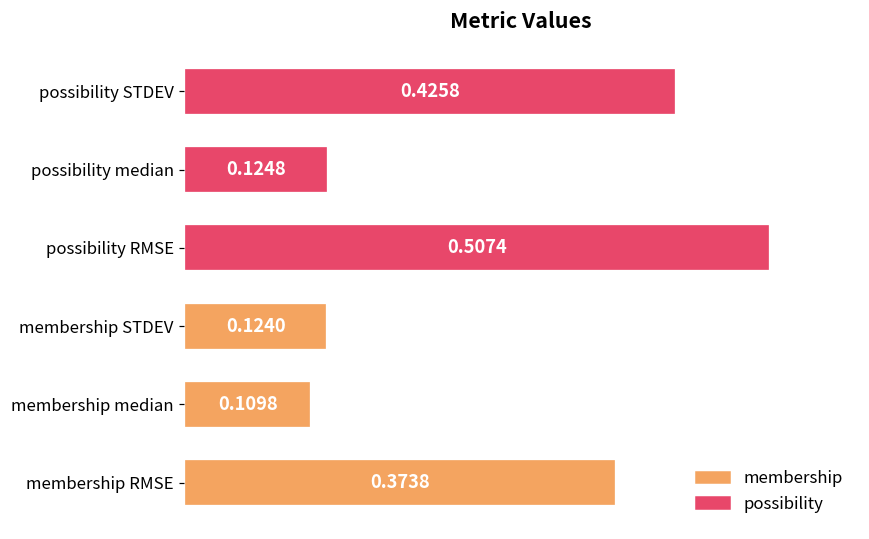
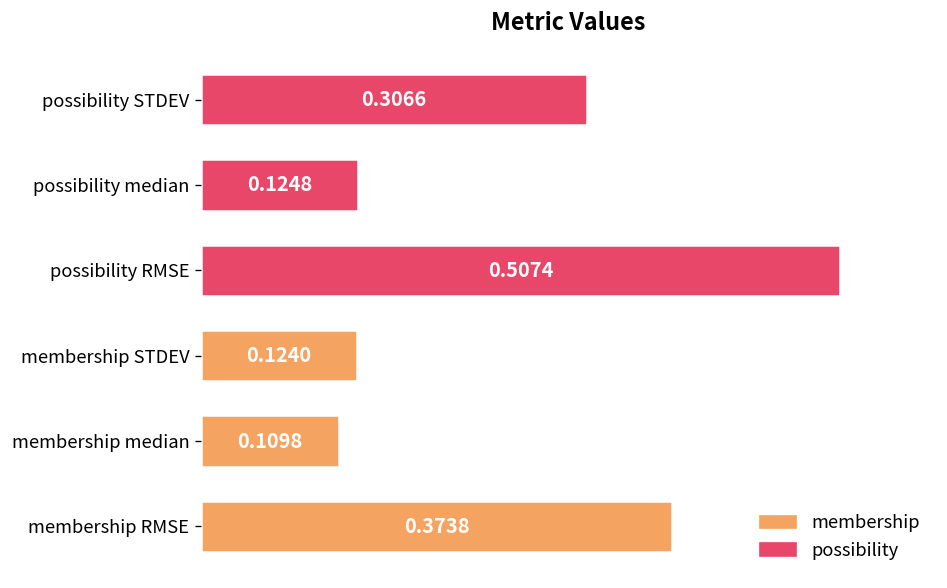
  {
-   "possibility STDEV": 0.4258,
+   "possibility STDEV": 0.3066,
    "possibility median": 0.1248,
    "possibility RMSE": 0.5074,
    "membership STDEV": 0.1240,
    "membership median": 0.1098,
    "membership RMSE": 0.3738
  }
